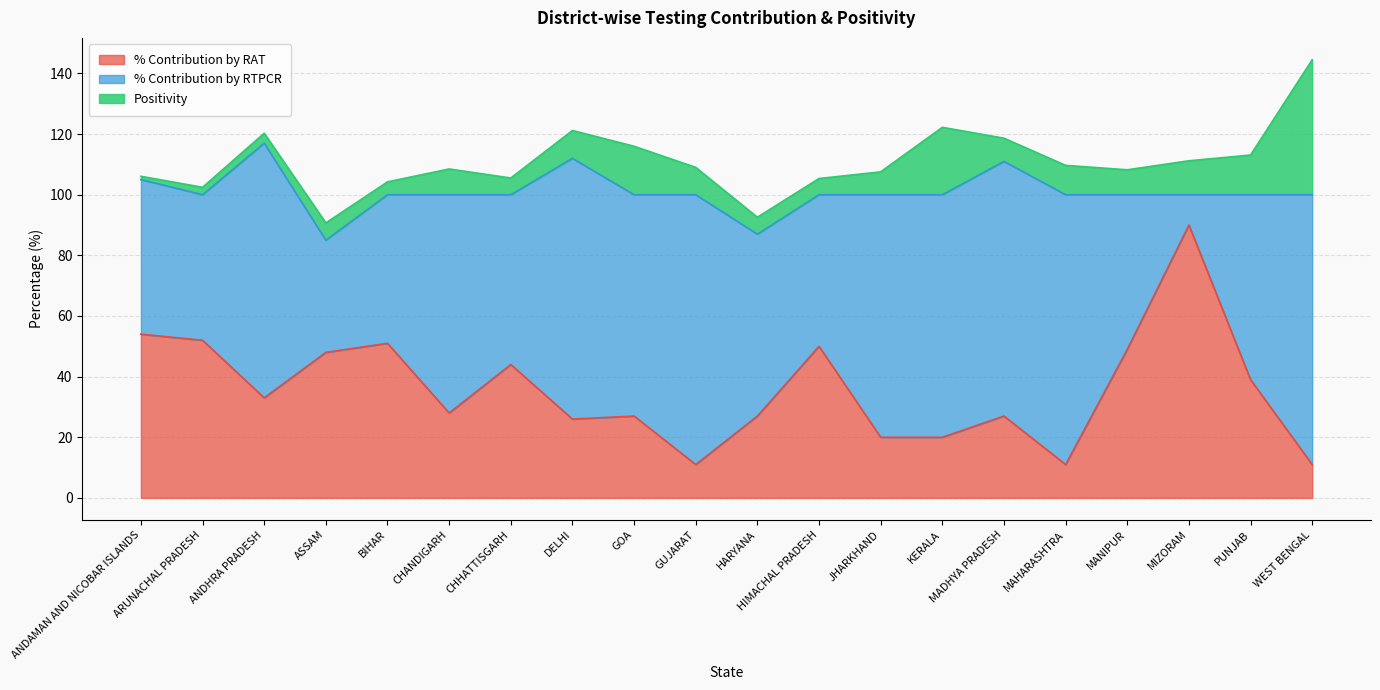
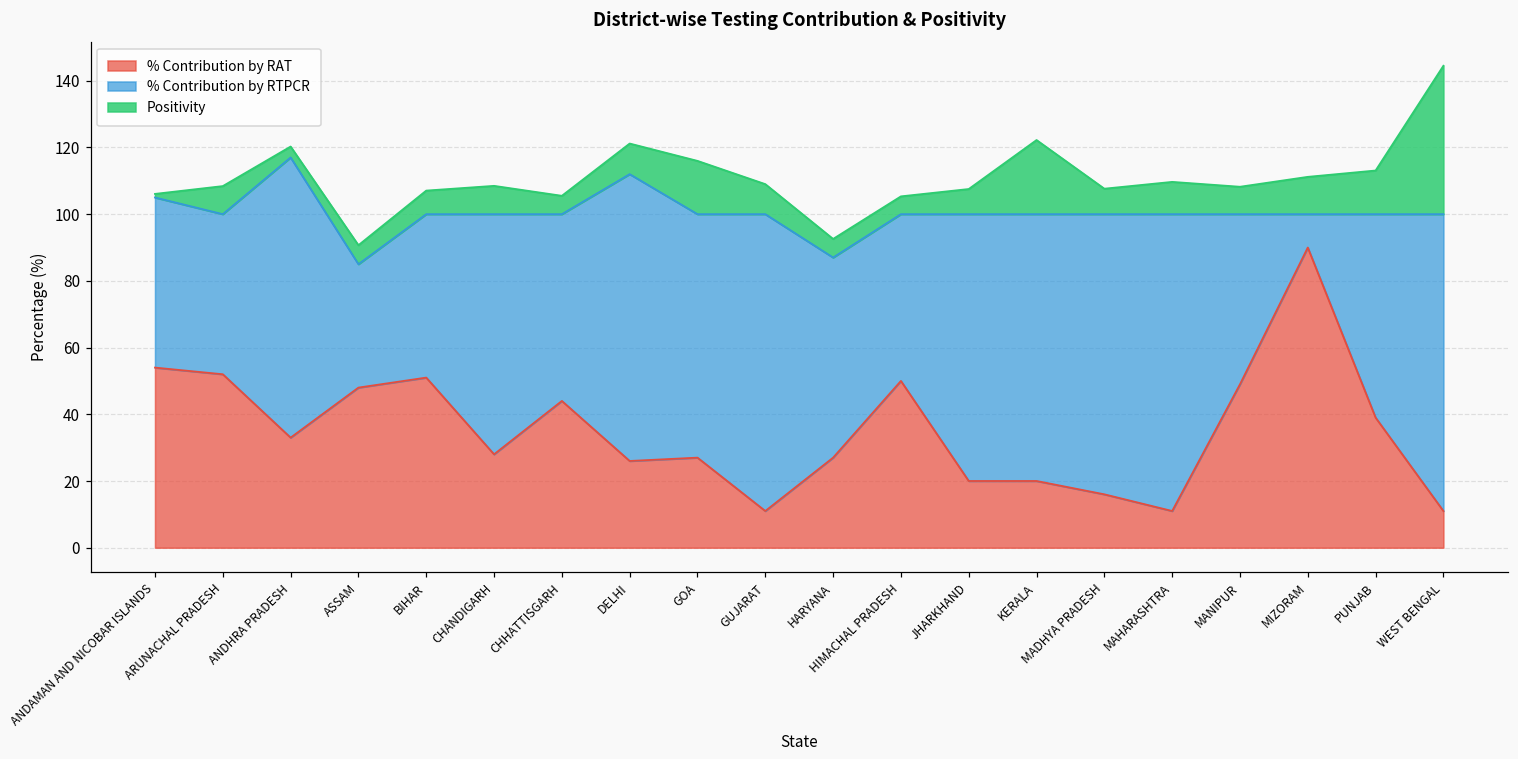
  {
    "% Contribution by RAT": {
      "ANDAMAN AND NICOBAR ISLANDS": 54,
      "ARUNACHAL PRADESH": 52,
      "ANDHRA PRADESH": 33,
      "ASSAM": 48,
      "BIHAR": 51,
      "CHANDIGARH": 28,
      "CHHATTISGARH": 44,
      "DELHI": 26,
      "GOA": 27,
      "GUJARAT": 11,
      "HARYANA": 27,
      "HIMACHAL PRADESH": 50,
      "JHARKHAND": 20,
      "KERALA": 20,
-     "MADHYA PRADESH": 27,
+     "MADHYA PRADESH": 16,
      "MAHARASHTRA": 11,
      "MANIPUR": 49,
      "MIZORAM": 90,
      "PUNJAB": 39,
      "WEST BENGAL": 11
    },
    "% Contribution by RTPCR": {
      "MADHYA PRADESH": 84
    },
    "Positivity": {
-     "ARUNACHAL PRADESH": 102,
-     "BIHAR": 104,
+     "ARUNACHAL PRADESH": 108,
+     "BIHAR": 107,
      "MADHYA PRADESH": 8
    }
  }
